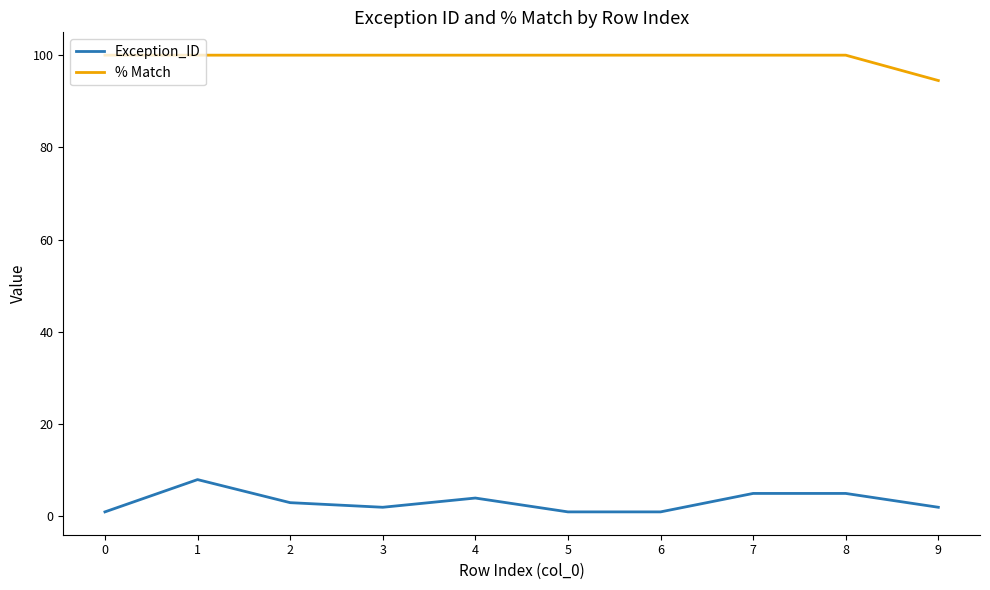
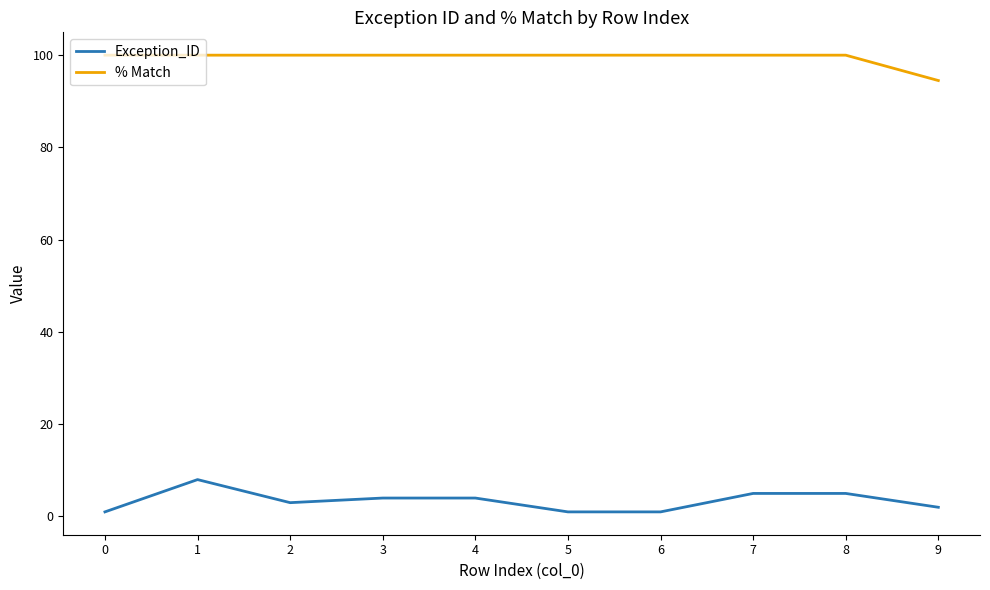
  {
    "Exception_ID": {
      "0": 1,
      "1": 8,
      "2": 3,
-     "3": 2,
+     "3": 4,
      "4": 4,
      "5": 1,
      "6": 1,
      "7": 5,
      "8": 5,
      "9": 2
    },
    "% Match": {
      "2": 100,
      "3": 100,
      "4": 100,
      "5": 100,
      "6": 100,
      "7": 100,
      "8": 100,
      "9": 95
    }
  }
